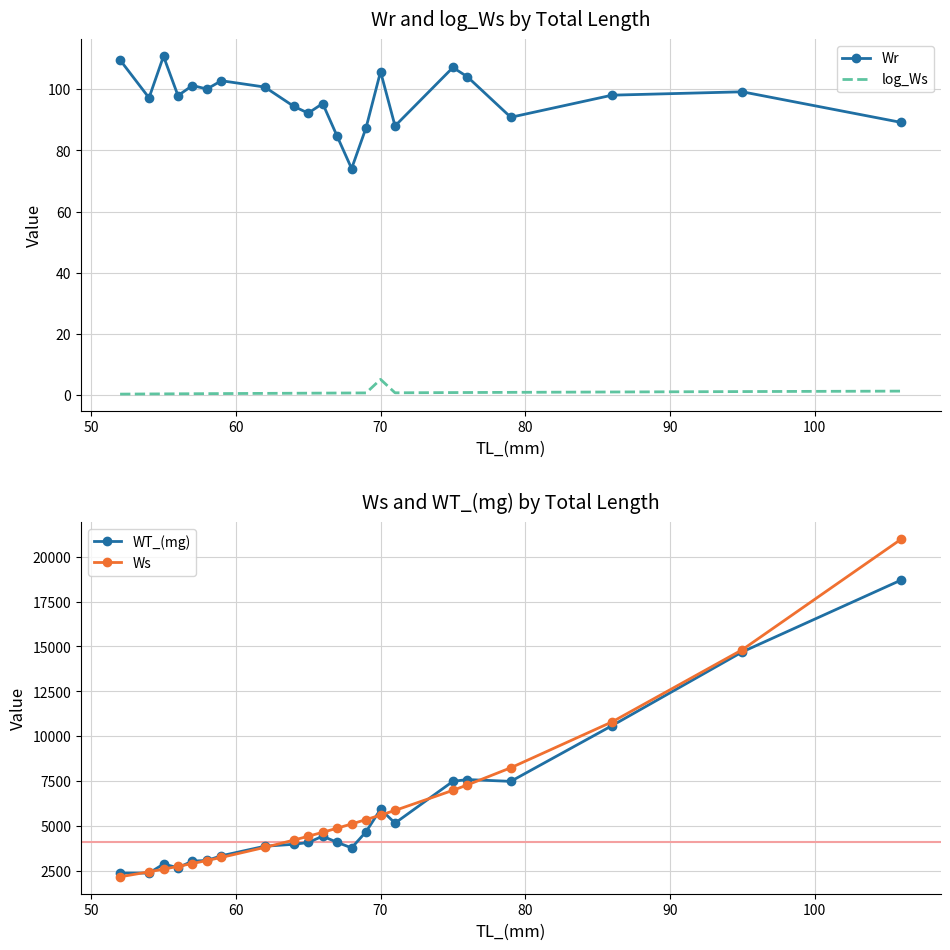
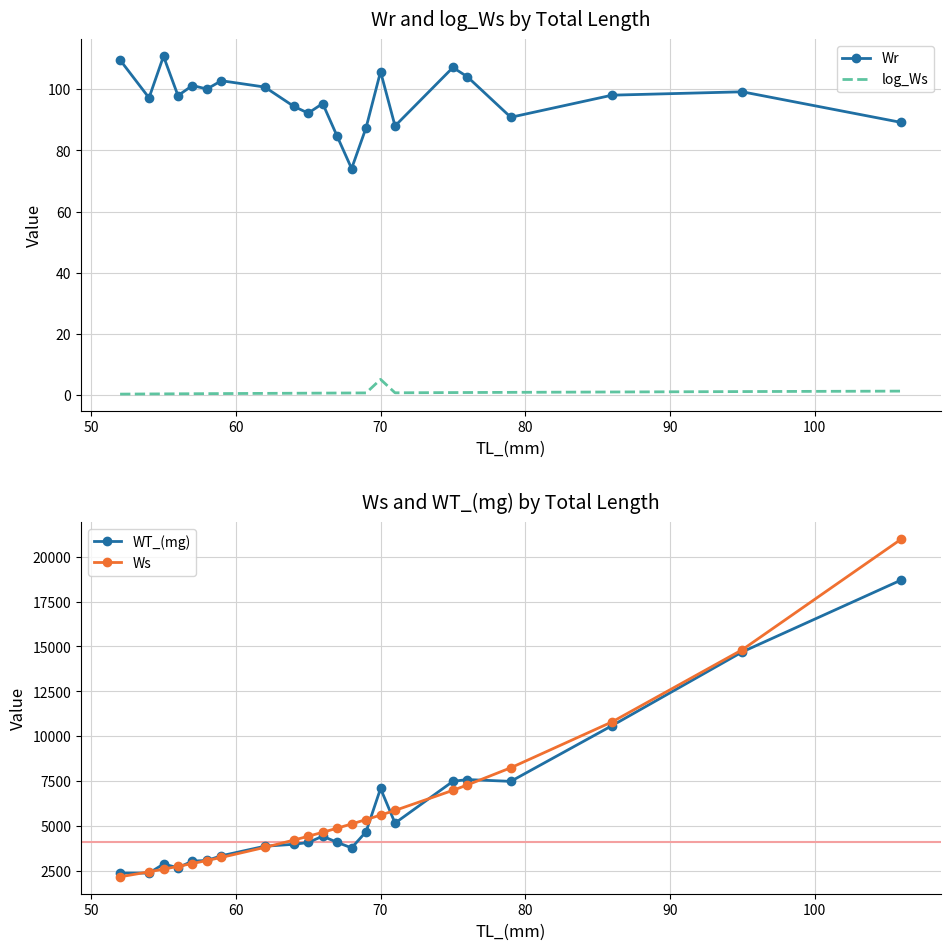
  {
    "Wr and log_Ws by Total Length": {
      "Wr": {
        "70": 106
      },
      "log_Ws": {
        "70": 5
      }
    },
    "Ws and WT_(mg) by Total Length": {
      "WT_(mg)": {
-       "70": 6000
+       "70": 7100
      },
      "Ws": {
        "70": 5600
      }
    }
  }
